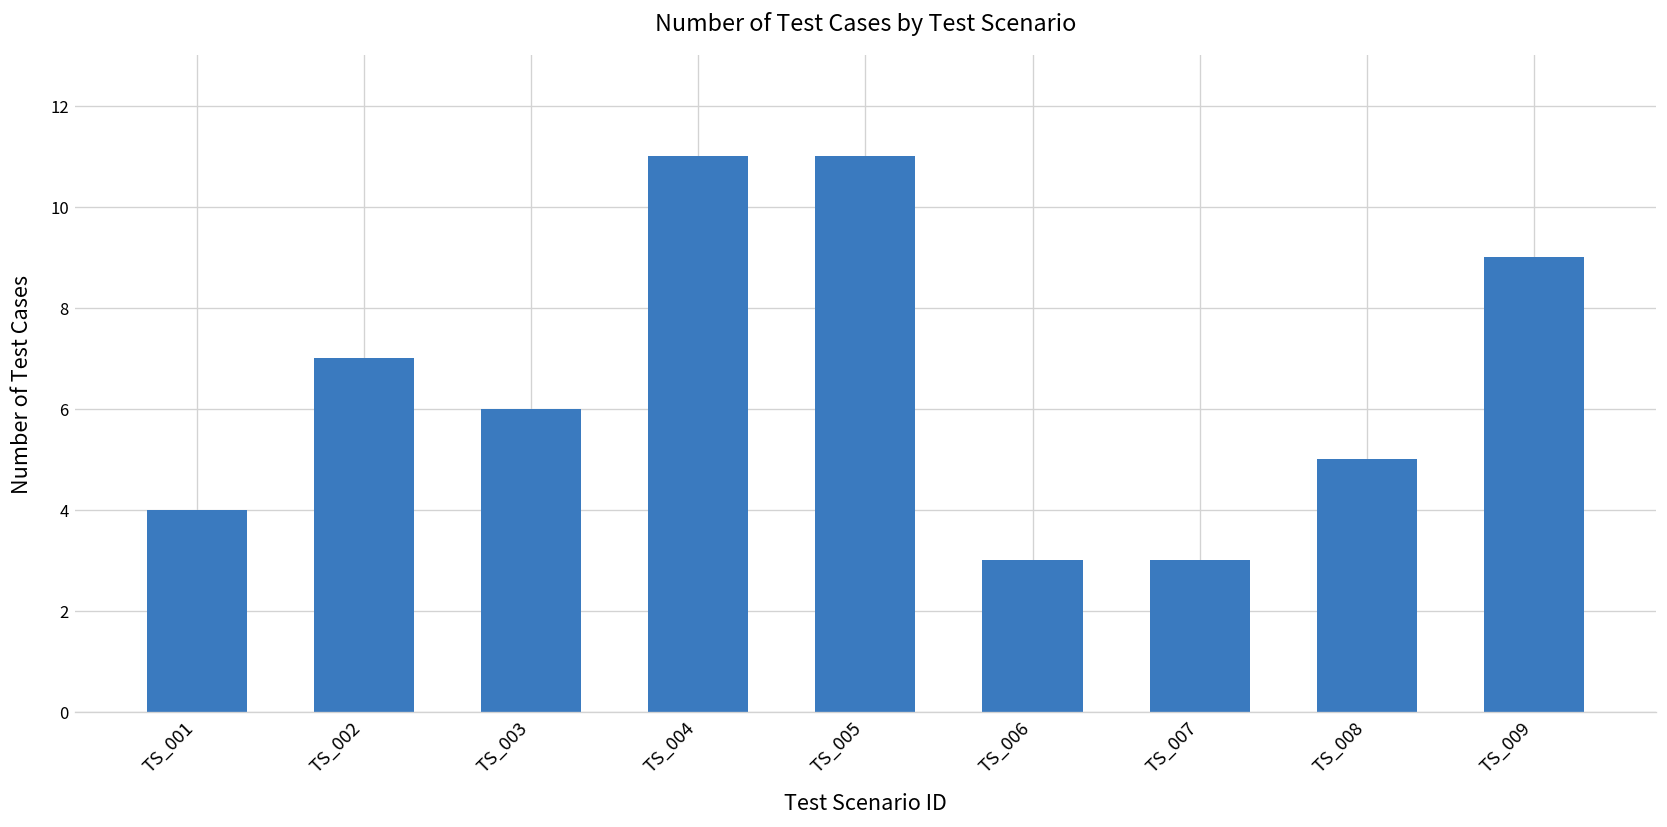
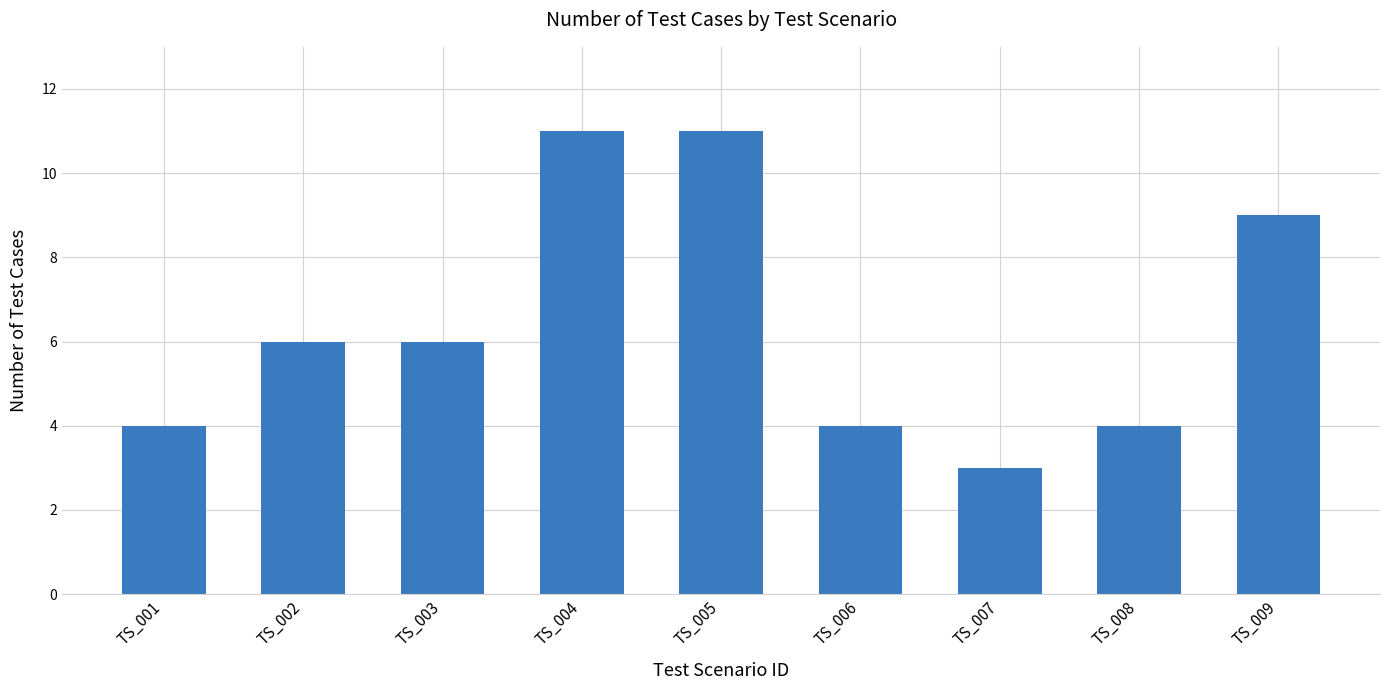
  {
    "TS_001": 4,
-   "TS_002": 7,
+   "TS_002": 6,
    "TS_003": 6,
    "TS_004": 11,
    "TS_005": 11,
-   "TS_006": 3,
+   "TS_006": 4,
    "TS_007": 3,
-   "TS_008": 5,
+   "TS_008": 4,
    "TS_009": 9
  }
